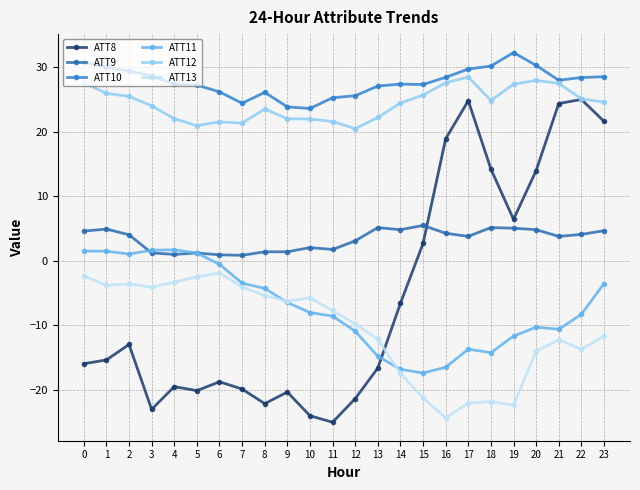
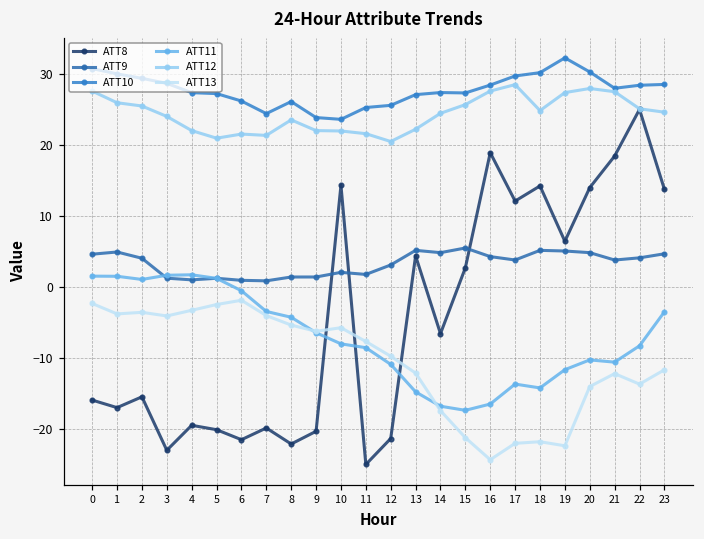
  {
    "ATT8": {
      "0": -16,
-     "1": -15,
-     "2": -13,
+     "1": -17,
+     "2": -15,
      "3": -23,
      "4": -19,
      "5": -20,
-     "6": -19,
+     "6": -22,
      "7": -20,
      "8": -22,
      "9": -20,
-     "10": -24,
+     "10": 14,
      "11": -25,
      "12": -21,
-     "13": -17,
+     "13": 4,
      "14": -7,
      "15": 3,
      "16": 19,
-     "17": 25,
+     "17": 12,
      "18": 14,
      "19": 6,
      "20": 14,
-     "21": 24,
-     "23": 22
+     "21": 18,
+     "23": 14
    }
  }
